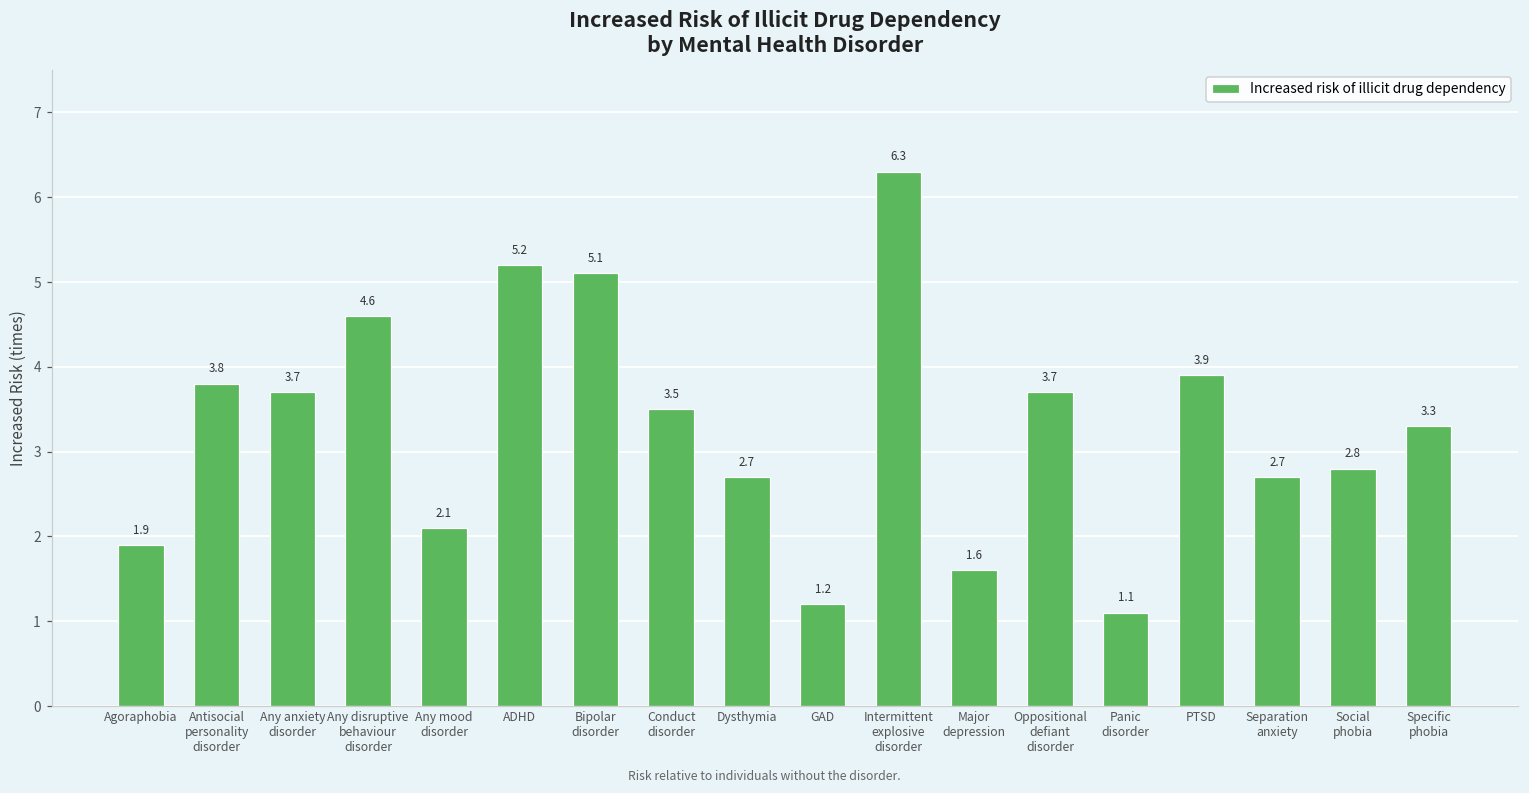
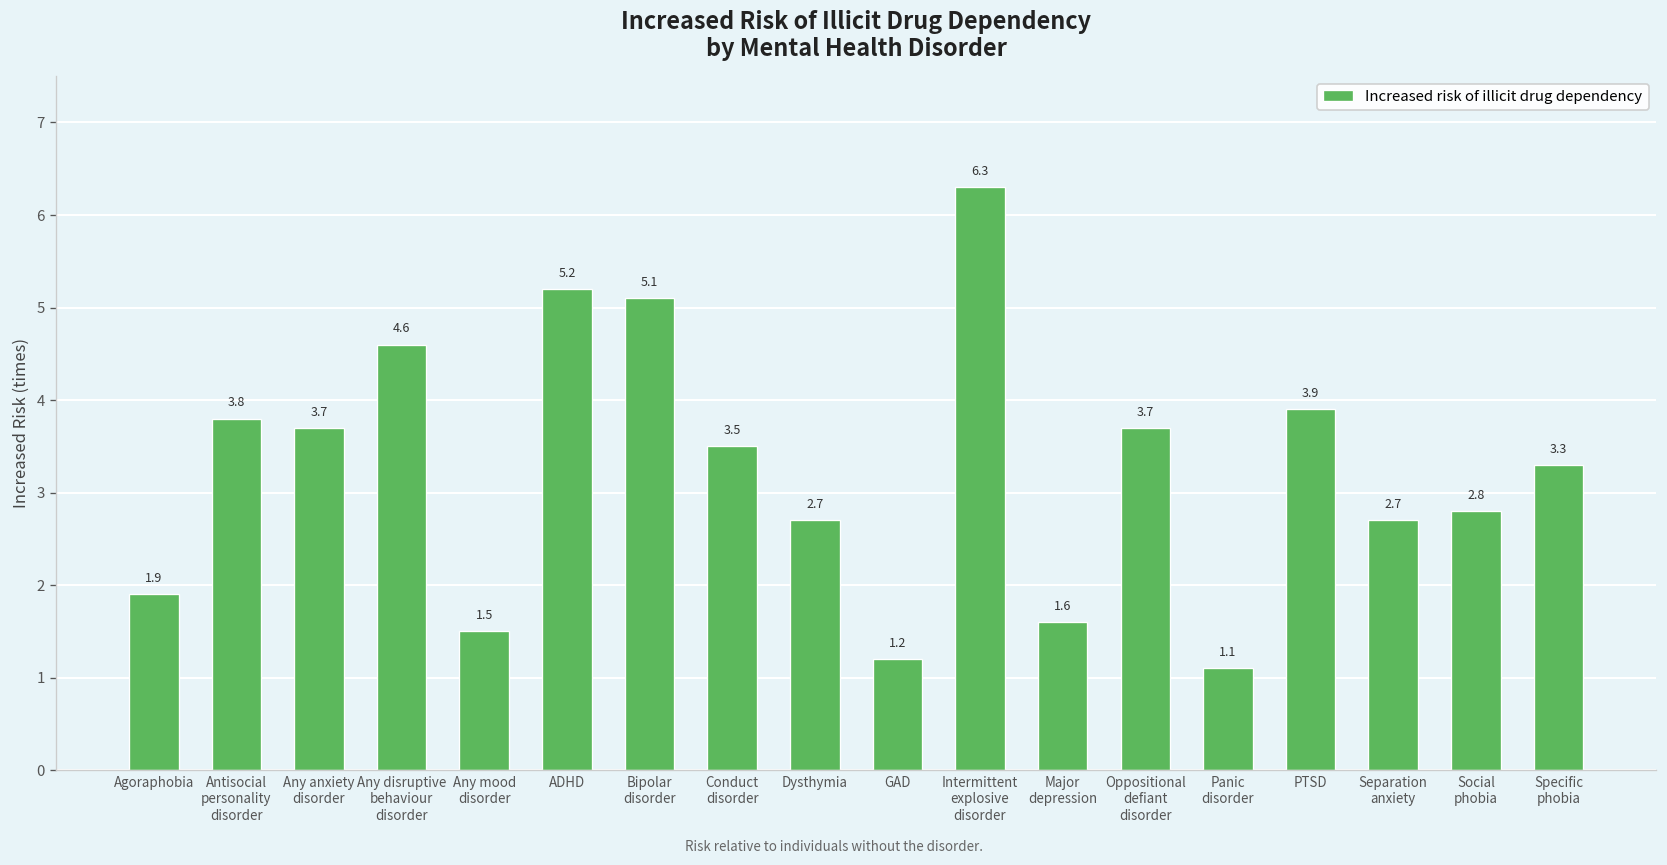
  {
    "Agoraphobia": 1.9,
    "Antisocial personality disorder": 3.8,
    "Any anxiety disorder": 3.7,
    "Any disruptive behaviour disorder": 4.6,
-   "Any mood disorder": 2.1,
+   "Any mood disorder": 1.5,
    "ADHD": 5.2,
    "Bipolar disorder": 5.1,
    "Conduct disorder": 3.5,
    "Dysthymia": 2.7,
    "GAD": 1.2,
    "Intermittent explosive disorder": 6.3,
    "Major depression": 1.6,
    "Oppositional defiant disorder": 3.7,
    "Panic disorder": 1.1,
    "PTSD": 3.9,
    "Separation anxiety": 2.7,
    "Social phobia": 2.8,
    "Specific phobia": 3.3
  }
